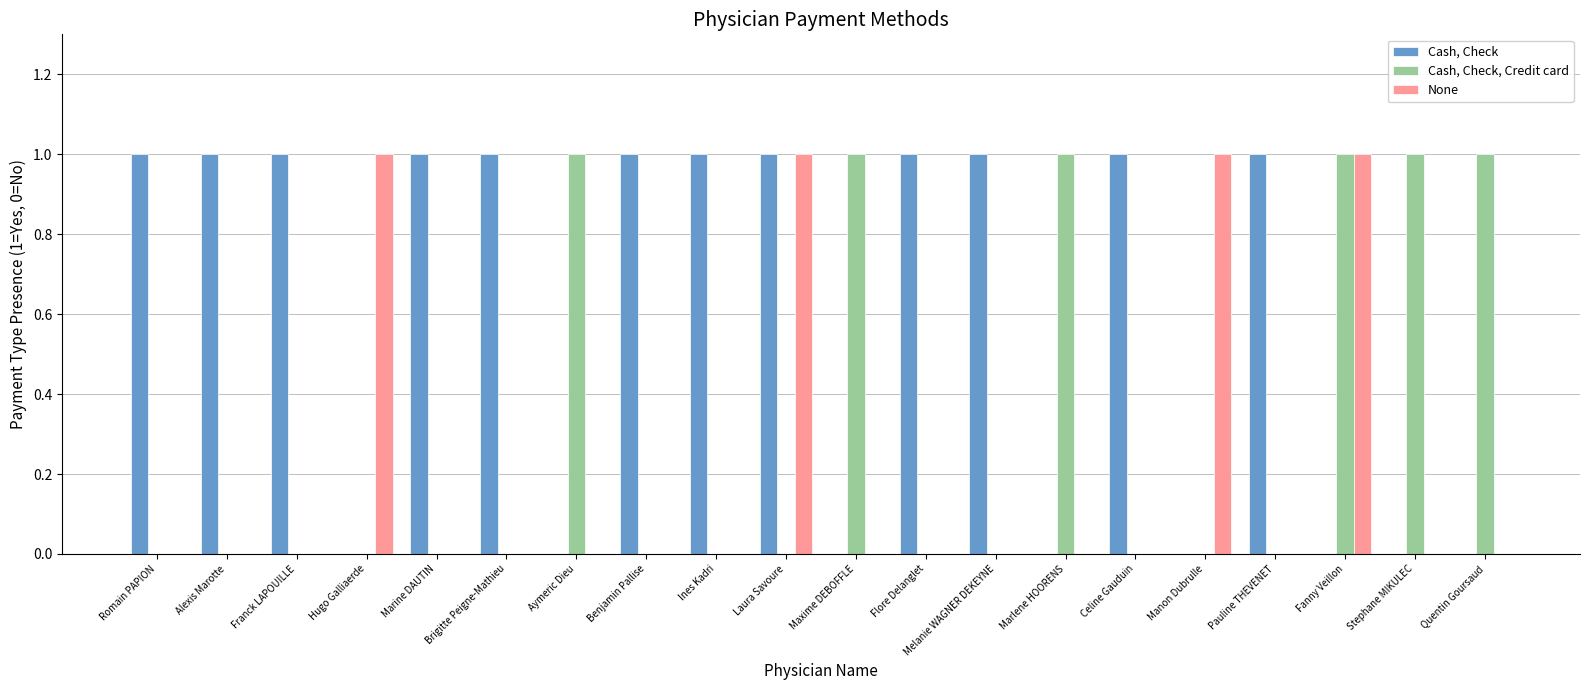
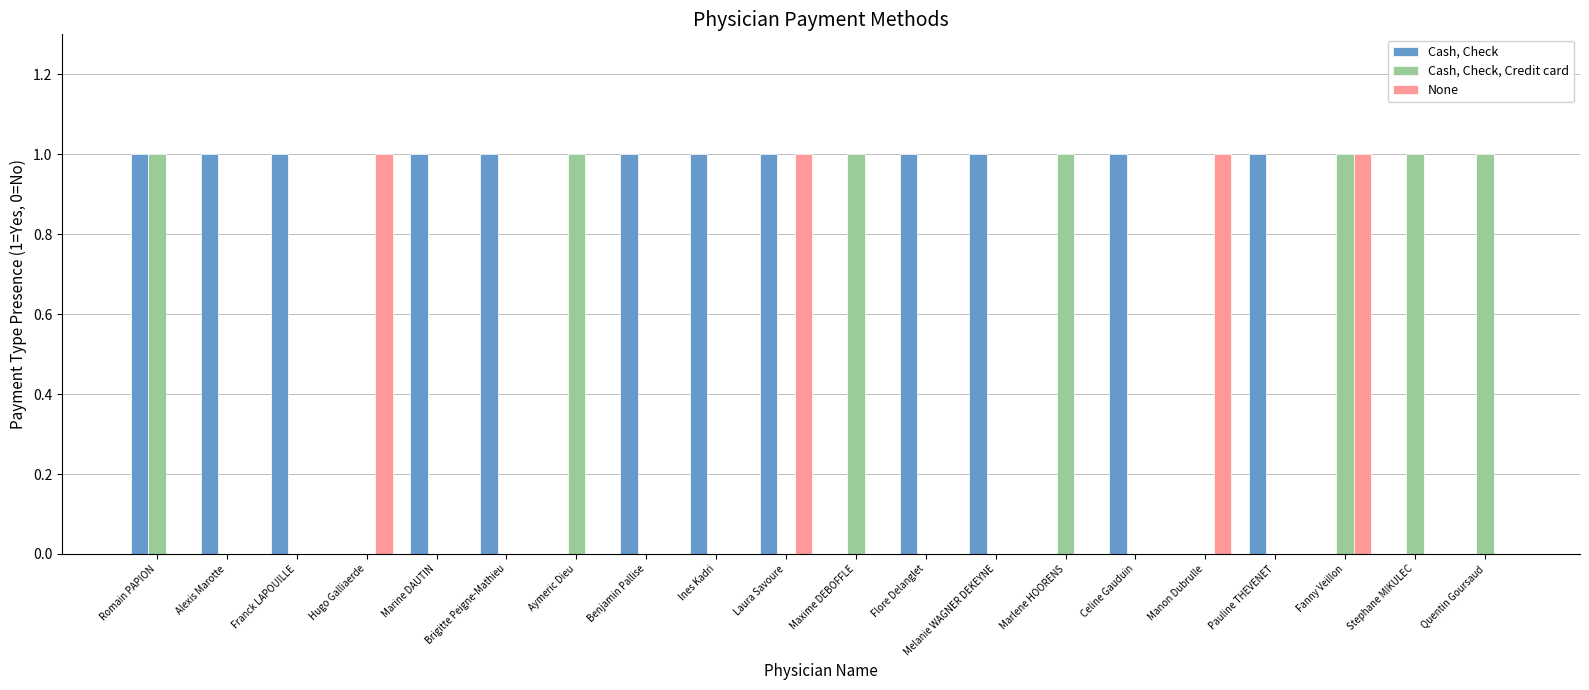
  {
    "Cash, Check": {
      "Romain PAPION": 1,
      "Alexis Marotte": 1,
      "Franck LAPOUILLE": 1,
      "Hugo Galliaerde": 0,
      "Marine DAUTIN": 1,
      "Brigitte Peigne-Mathieu": 1,
      "Aymeric Dieu": 0,
      "Benjamin Pallise": 1,
      "Ines Kadri": 1,
      "Laura Savoure": 1,
      "Maxime DEBOFFLE": 0,
      "Flore Delanglet": 1,
      "Melanie WAGNER DEKEYNE": 1,
      "Marlene HOORENS": 0,
      "Celine Gauduin": 1,
      "Manon Dubrulle": 0,
      "Pauline THEVENET": 1,
      "Fanny Veillon": 0,
      "Stephane MIKULEC": 0,
      "Quentin Goursaud": 0
    },
    "Cash, Check, Credit card": {
-     "Romain PAPION": 0,
+     "Romain PAPION": 1,
      "Alexis Marotte": 0,
      "Franck LAPOUILLE": 0,
      "Hugo Galliaerde": 0,
      "Marine DAUTIN": 0,
      "Brigitte Peigne-Mathieu": 0,
      "Aymeric Dieu": 1,
      "Benjamin Pallise": 0,
      "Ines Kadri": 0,
      "Laura Savoure": 0,
      "Maxime DEBOFFLE": 1,
      "Flore Delanglet": 0,
      "Melanie WAGNER DEKEYNE": 0,
      "Marlene HOORENS": 1,
      "Celine Gauduin": 0,
      "Manon Dubrulle": 0,
      "Pauline THEVENET": 0,
      "Fanny Veillon": 1,
      "Stephane MIKULEC": 1,
      "Quentin Goursaud": 1
    },
    "None": {
      "Romain PAPION": 0,
      "Alexis Marotte": 0,
      "Franck LAPOUILLE": 0,
      "Hugo Galliaerde": 1,
      "Marine DAUTIN": 0,
      "Brigitte Peigne-Mathieu": 0,
      "Aymeric Dieu": 0,
      "Benjamin Pallise": 0,
      "Ines Kadri": 0,
      "Laura Savoure": 1,
      "Maxime DEBOFFLE": 0,
      "Flore Delanglet": 0,
      "Melanie WAGNER DEKEYNE": 0,
      "Marlene HOORENS": 0,
      "Celine Gauduin": 0,
      "Manon Dubrulle": 1,
      "Pauline THEVENET": 0,
      "Fanny Veillon": 1,
      "Stephane MIKULEC": 0,
      "Quentin Goursaud": 0
    }
  }
